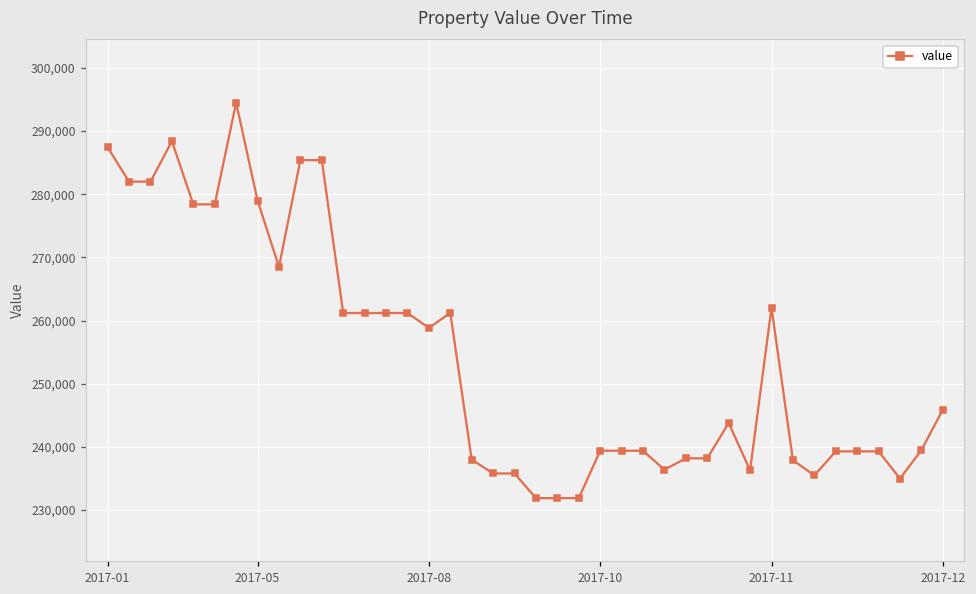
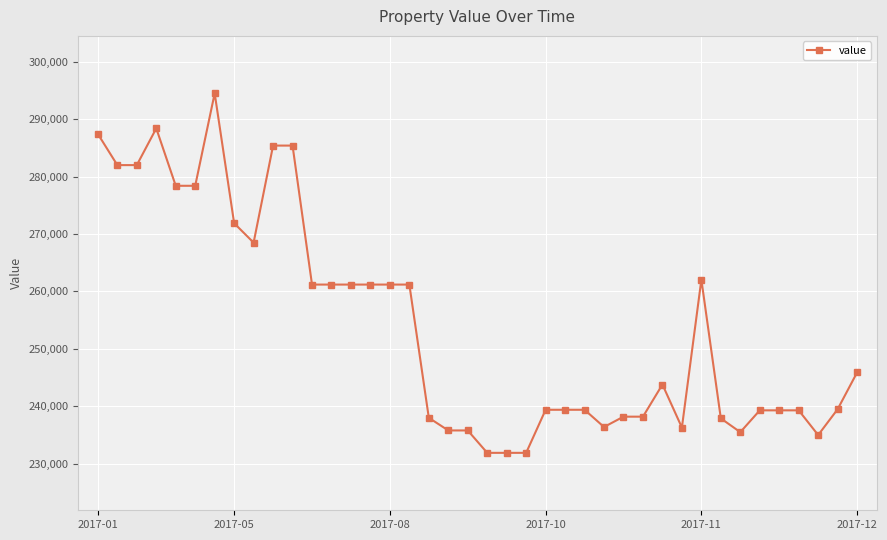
  {
    "2017-01": "287,000",
-   "2017-05": "279,000",
-   "2017-08": "259,000",
+   "2017-05": "272,000",
+   "2017-08": "261,000",
    "2017-10": "239,000",
    "2017-11": "262,000",
    "2017-12": "246,000"
  }
